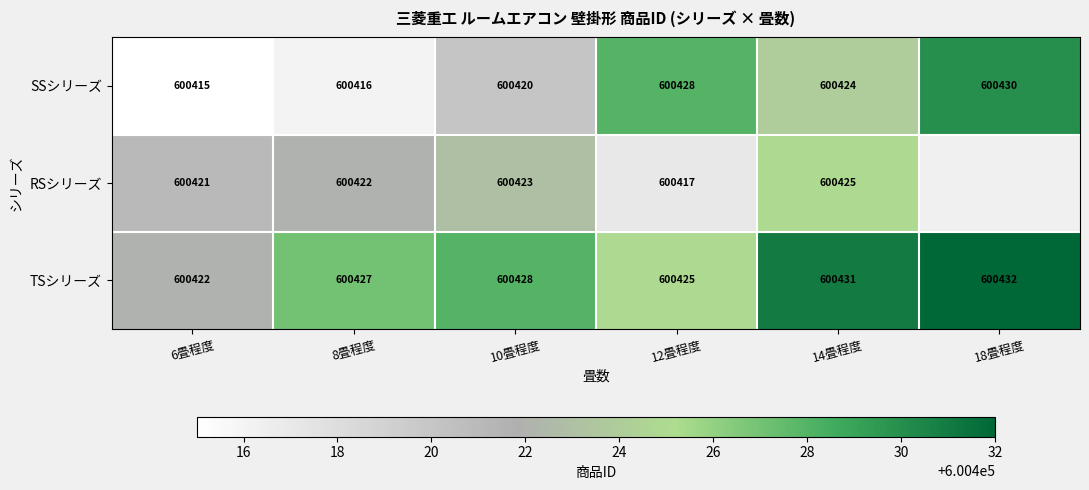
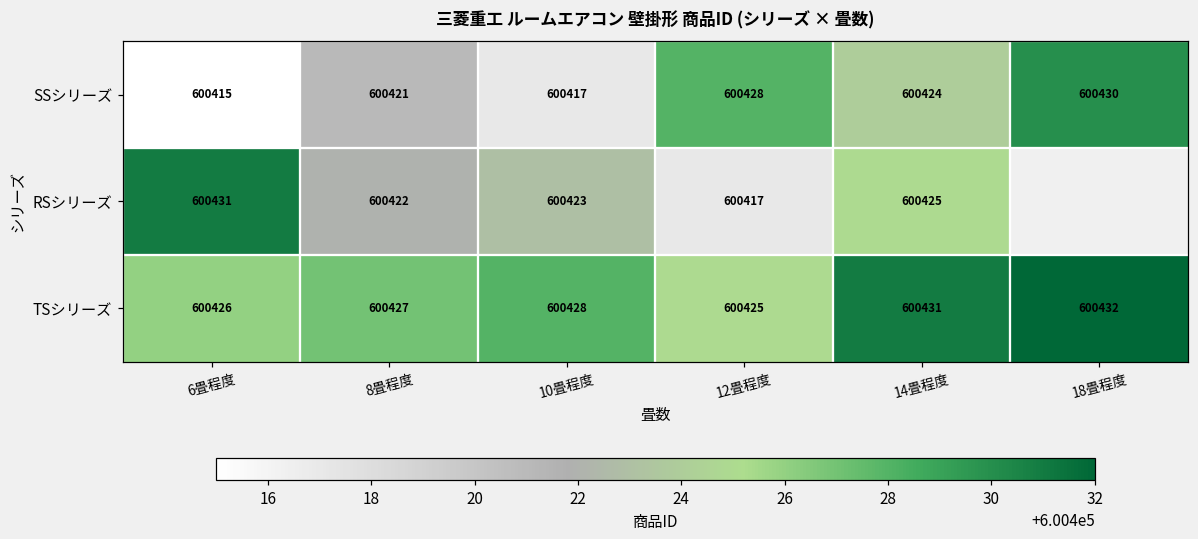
  {
    "SSシリーズ": {
      "6畳程度": 600415,
-     "8畳程度": 600416,
-     "10畳程度": 600420,
+     "8畳程度": 600421,
+     "10畳程度": 600417,
      "12畳程度": 600428,
      "14畳程度": 600424,
      "18畳程度": 600430
    },
    "RSシリーズ": {
-     "6畳程度": 600421,
+     "6畳程度": 600431,
      "8畳程度": 600422,
      "10畳程度": 600423,
      "12畳程度": 600417,
      "14畳程度": 600425
    },
    "TSシリーズ": {
-     "6畳程度": 600422,
+     "6畳程度": 600426,
      "8畳程度": 600427,
      "10畳程度": 600428,
      "12畳程度": 600425,
      "14畳程度": 600431,
      "18畳程度": 600432
    }
  }
